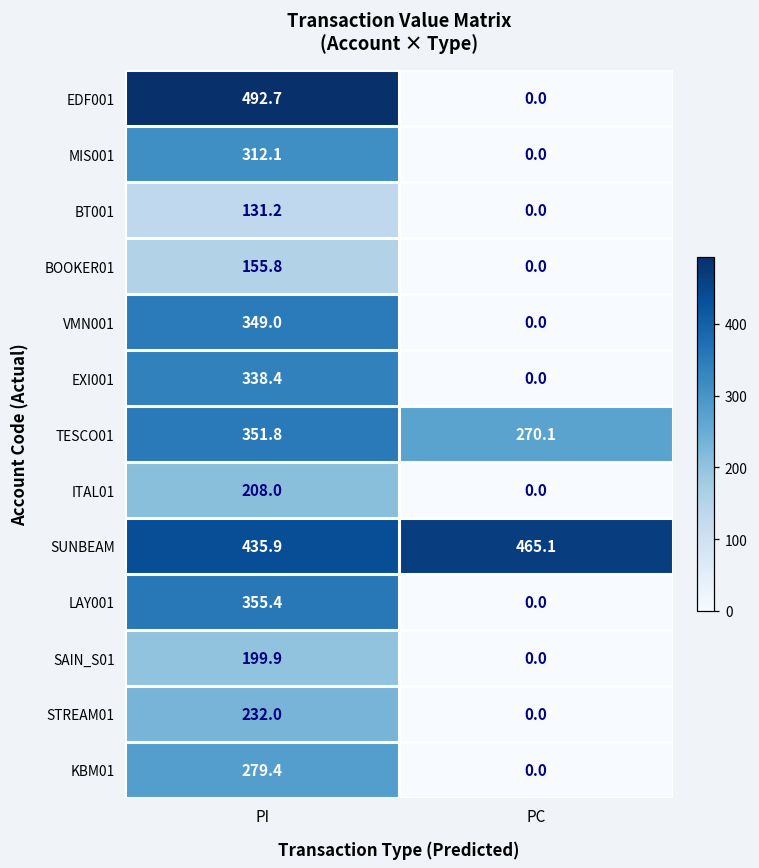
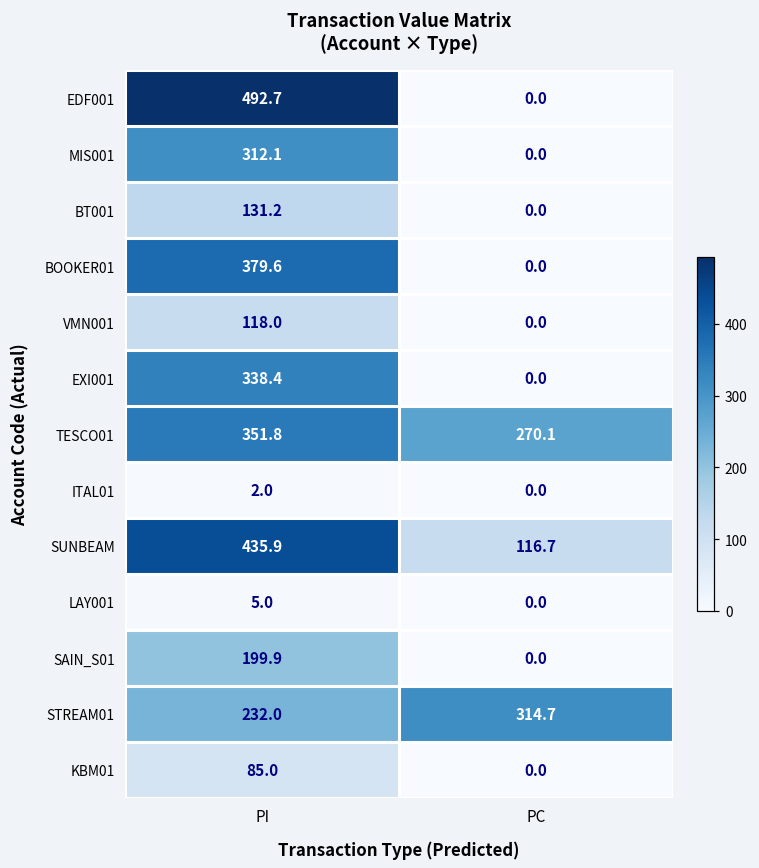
  {
    "EDF001": {
      "PI": 492.7,
      "PC": 0.0
    },
    "MIS001": {
      "PI": 312.1,
      "PC": 0.0
    },
    "BT001": {
      "PI": 131.2,
      "PC": 0.0
    },
    "BOOKER01": {
-     "PI": 155.8,
+     "PI": 379.6,
      "PC": 0.0
    },
    "VMN001": {
-     "PI": 349.0,
+     "PI": 118.0,
      "PC": 0.0
    },
    "EXI001": {
      "PI": 338.4,
      "PC": 0.0
    },
    "TESCO01": {
      "PI": 351.8,
      "PC": 270.1
    },
    "ITAL01": {
-     "PI": 208.0,
+     "PI": 2.0,
      "PC": 0.0
    },
    "SUNBEAM": {
      "PI": 435.9,
-     "PC": 465.1
+     "PC": 116.7
    },
    "LAY001": {
-     "PI": 355.4,
+     "PI": 5.0,
      "PC": 0.0
    },
    "SAIN_S01": {
      "PI": 199.9,
      "PC": 0.0
    },
    "STREAM01": {
      "PI": 232.0,
-     "PC": 0.0
+     "PC": 314.7
    },
    "KBM01": {
-     "PI": 279.4,
+     "PI": 85.0,
      "PC": 0.0
    }
  }
